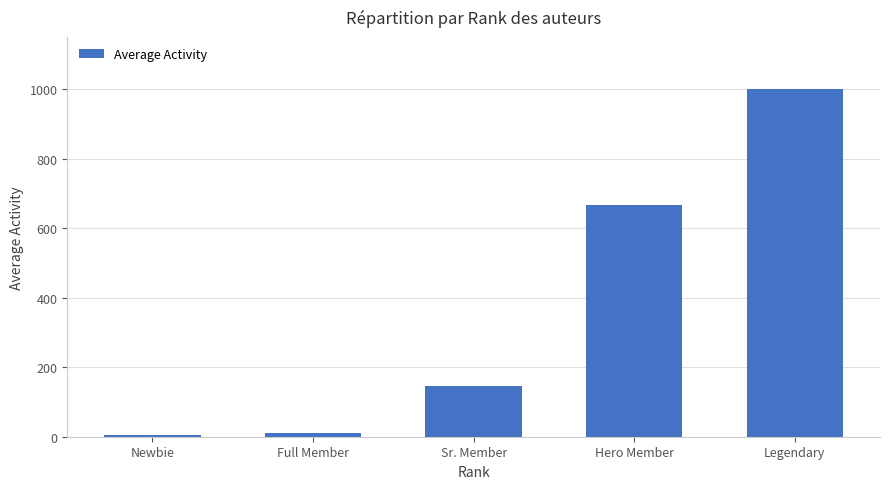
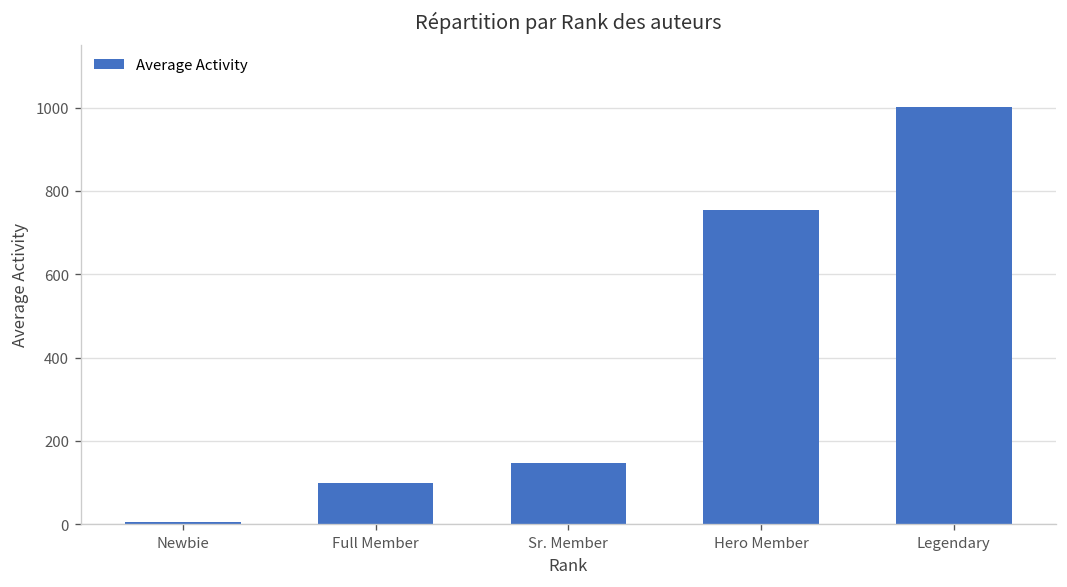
  {
-   "Full Member": 10,
+   "Full Member": 100,
    "Sr. Member": 150,
-   "Hero Member": 670,
+   "Hero Member": 760,
    "Legendary": 1000
  }
